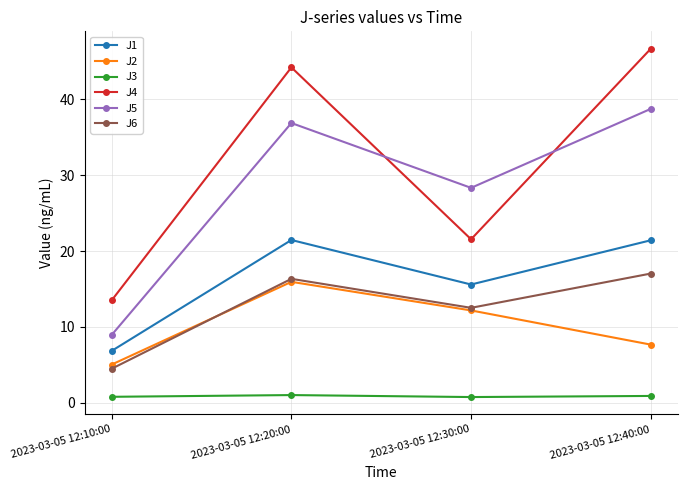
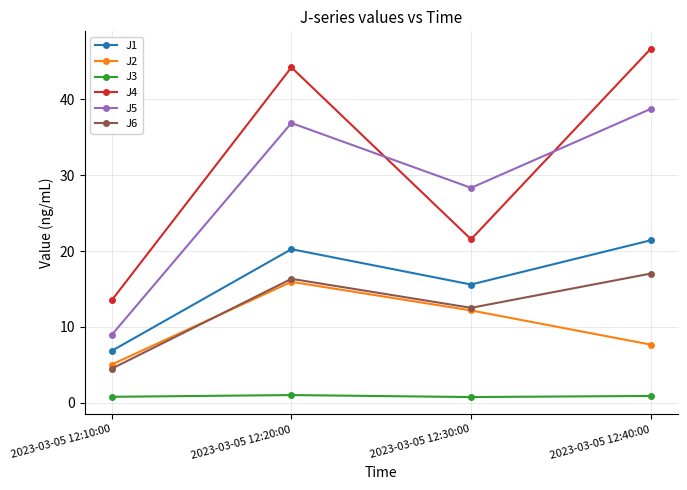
  {
    "J1": {
      "2023-03-05 12:10:00": 7,
-     "2023-03-05 12:20:00": 21,
+     "2023-03-05 12:20:00": 20,
      "2023-03-05 12:30:00": 16,
      "2023-03-05 12:40:00": 21
    },
    "J2": {
      "2023-03-05 12:10:00": 5,
      "2023-03-05 12:20:00": 16,
      "2023-03-05 12:30:00": 12,
      "2023-03-05 12:40:00": 8
    },
    "J3": {
      "2023-03-05 12:10:00": 1,
      "2023-03-05 12:20:00": 1,
      "2023-03-05 12:30:00": 1,
      "2023-03-05 12:40:00": 1
    },
    "J4": {
      "2023-03-05 12:10:00": 14,
      "2023-03-05 12:20:00": 44,
      "2023-03-05 12:30:00": 22,
      "2023-03-05 12:40:00": 47
    },
    "J5": {
      "2023-03-05 12:10:00": 9,
      "2023-03-05 12:20:00": 37,
      "2023-03-05 12:30:00": 28,
      "2023-03-05 12:40:00": 39
    },
    "J6": {
      "2023-03-05 12:10:00": 4,
      "2023-03-05 12:20:00": 16,
      "2023-03-05 12:30:00": 13,
      "2023-03-05 12:40:00": 17
    }
  }
